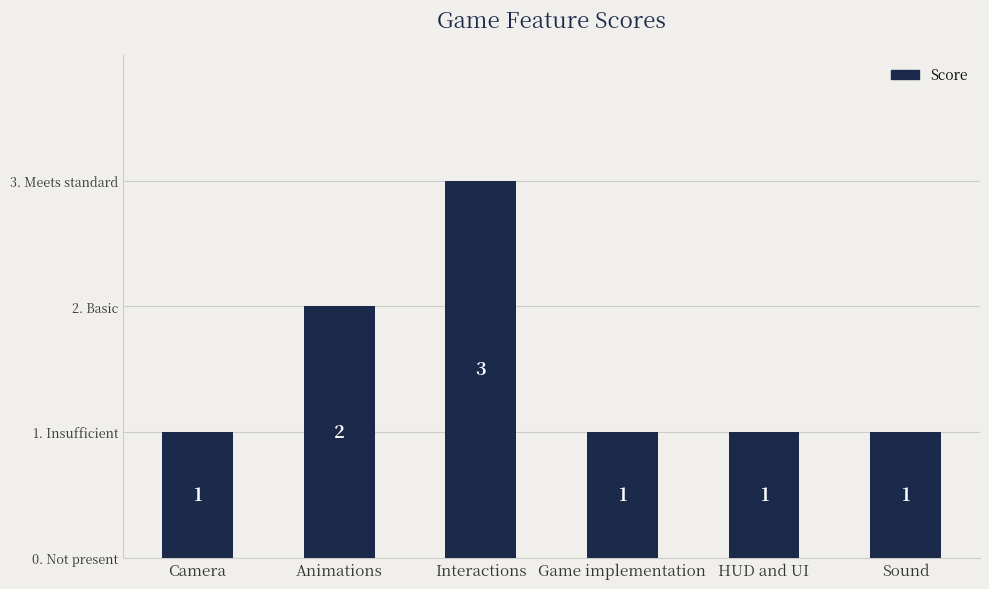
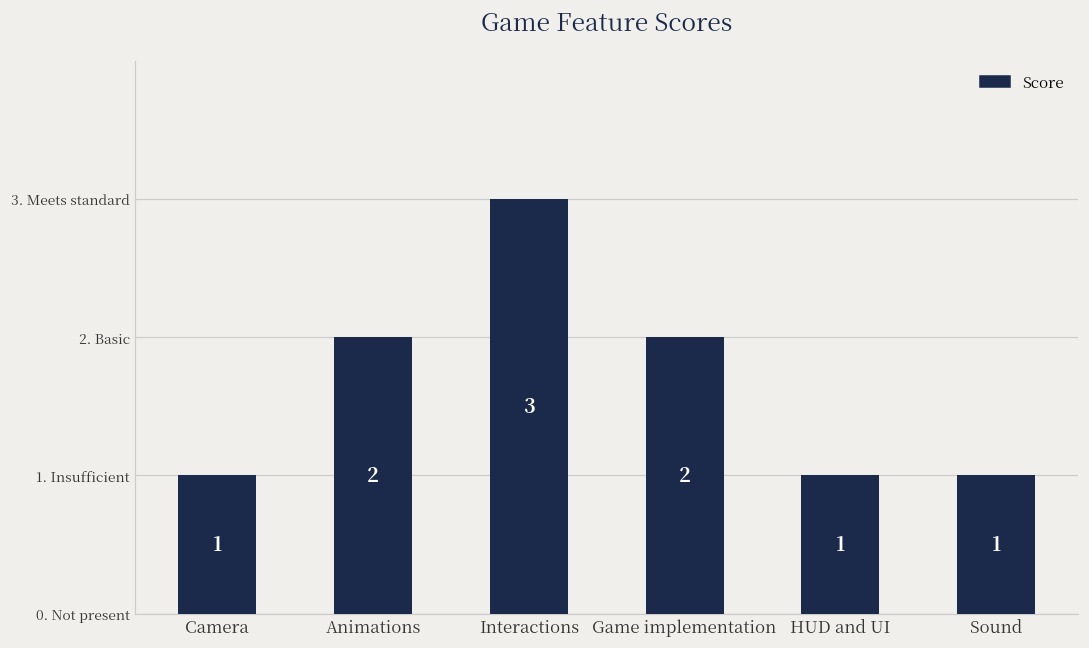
  {
    "Camera": 1,
    "Animations": 2,
    "Interactions": 3,
-   "Game implementation": 1,
+   "Game implementation": 2,
    "HUD and UI": 1,
    "Sound": 1
  }
